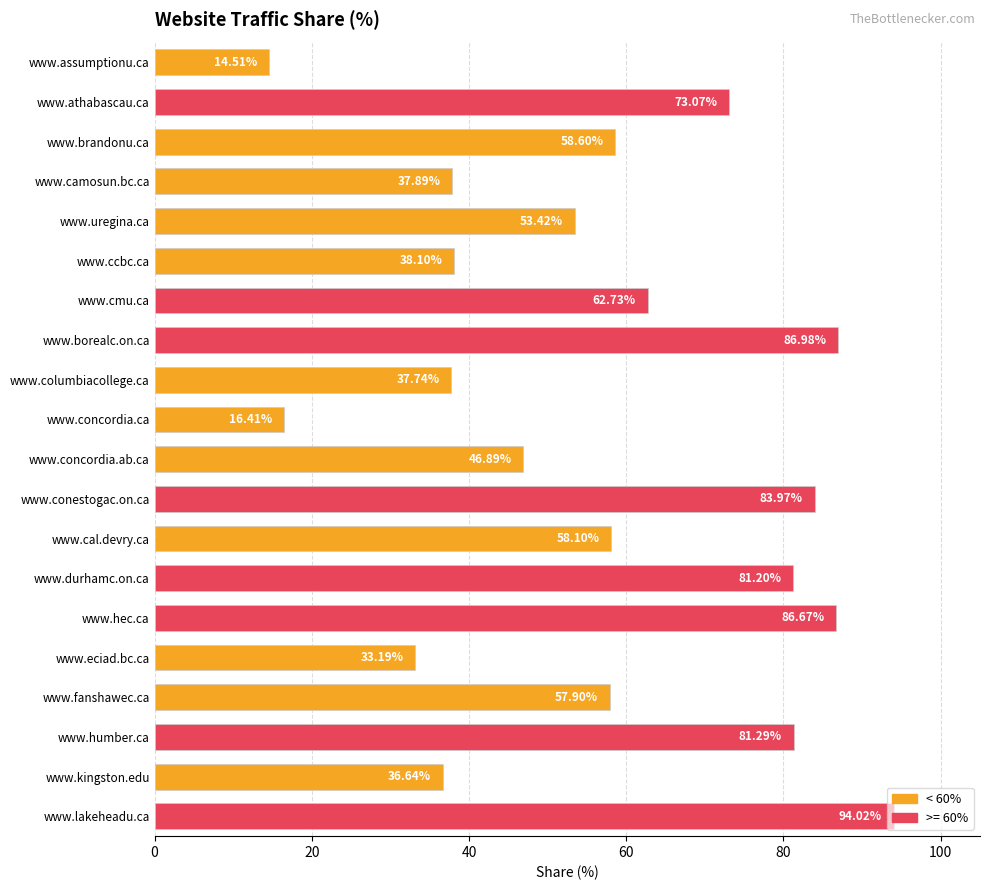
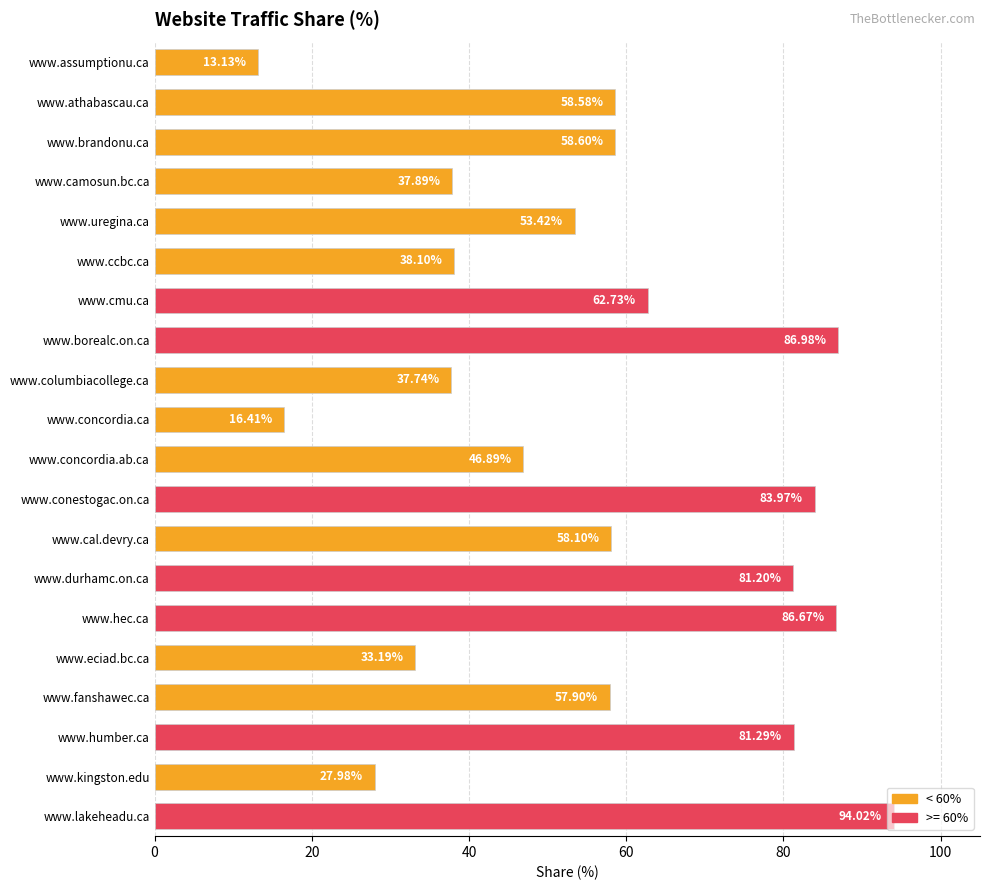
  {
-   "www.assumptionu.ca": "14.51%",
-   "www.athabascau.ca": "73.07%",
+   "www.assumptionu.ca": "13.13%",
+   "www.athabascau.ca": "58.58%",
    "www.brandonu.ca": "58.60%",
    "www.camosun.bc.ca": "37.89%",
    "www.uregina.ca": "53.42%",
    "www.ccbc.ca": "38.10%",
    "www.cmu.ca": "62.73%",
    "www.borealc.on.ca": "86.98%",
    "www.columbiacollege.ca": "37.74%",
    "www.concordia.ca": "16.41%",
    "www.concordia.ab.ca": "46.89%",
    "www.conestogac.on.ca": "83.97%",
    "www.cal.devry.ca": "58.10%",
    "www.durhamc.on.ca": "81.20%",
    "www.hec.ca": "86.67%",
    "www.eciad.bc.ca": "33.19%",
    "www.fanshawec.ca": "57.90%",
    "www.humber.ca": "81.29%",
-   "www.kingston.edu": "36.64%"
+   "www.kingston.edu": "27.98%"
  }
